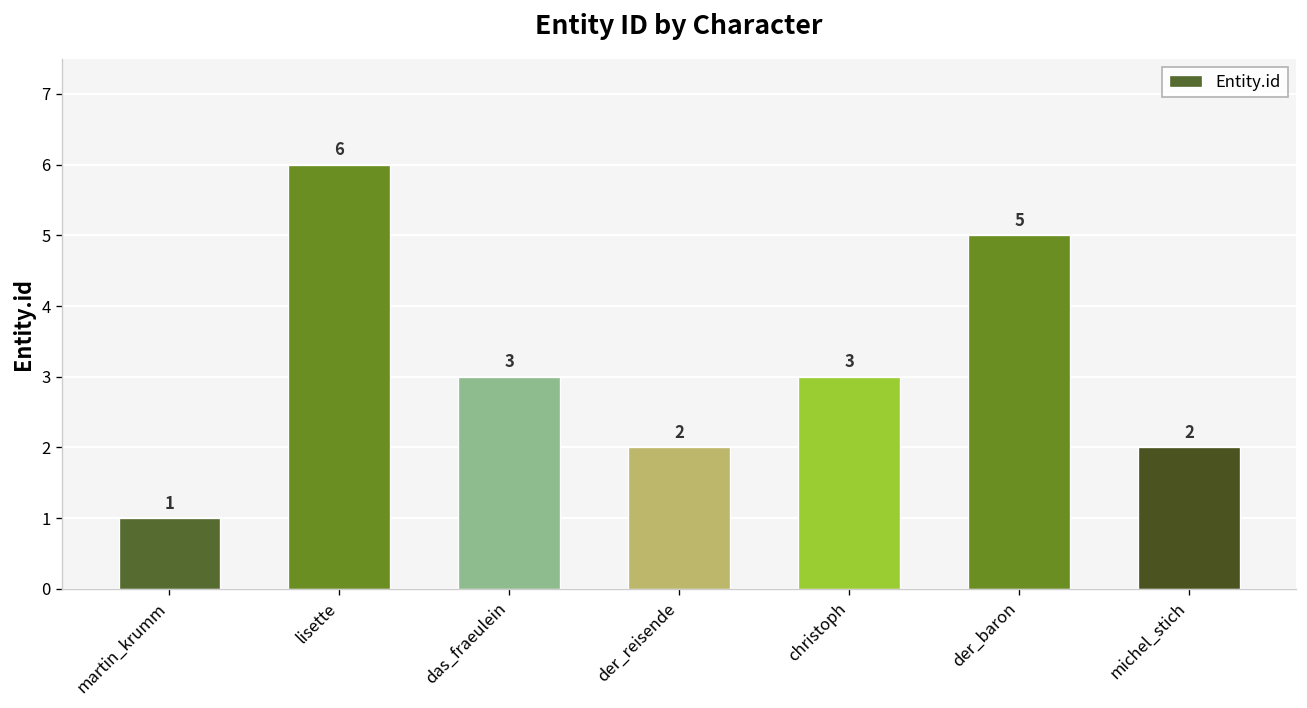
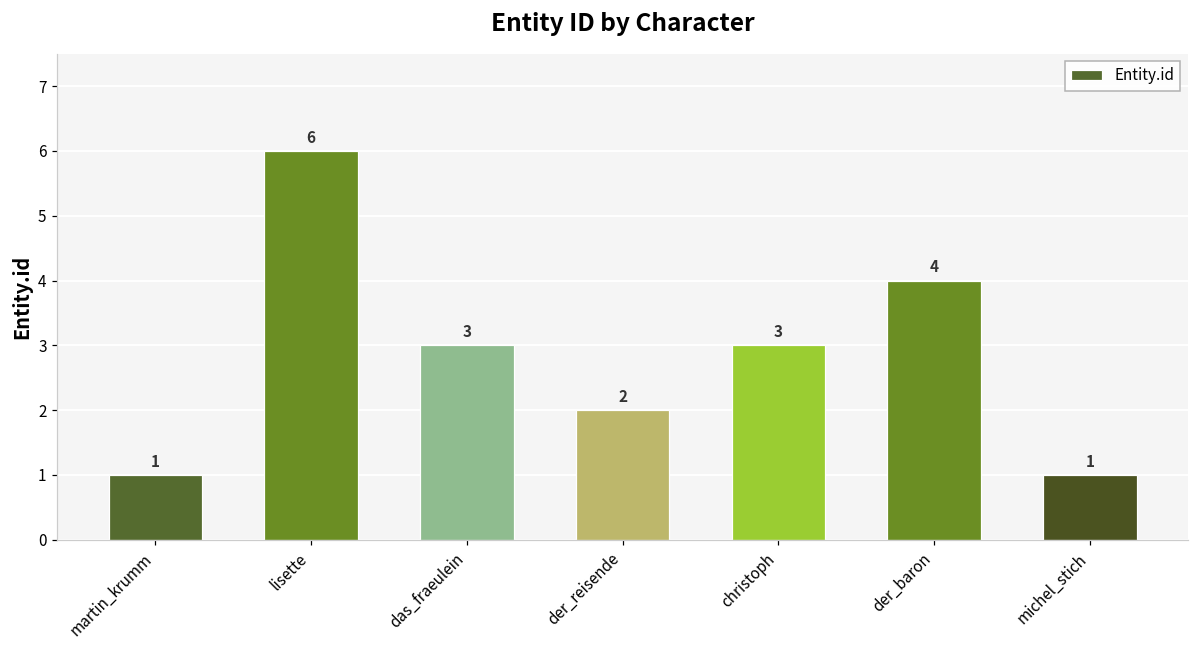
  {
    "martin_krumm": 1,
    "lisette": 6,
    "das_fraeulein": 3,
    "der_reisende": 2,
    "christoph": 3,
-   "der_baron": 5,
-   "michel_stich": 2
+   "der_baron": 4,
+   "michel_stich": 1
  }
